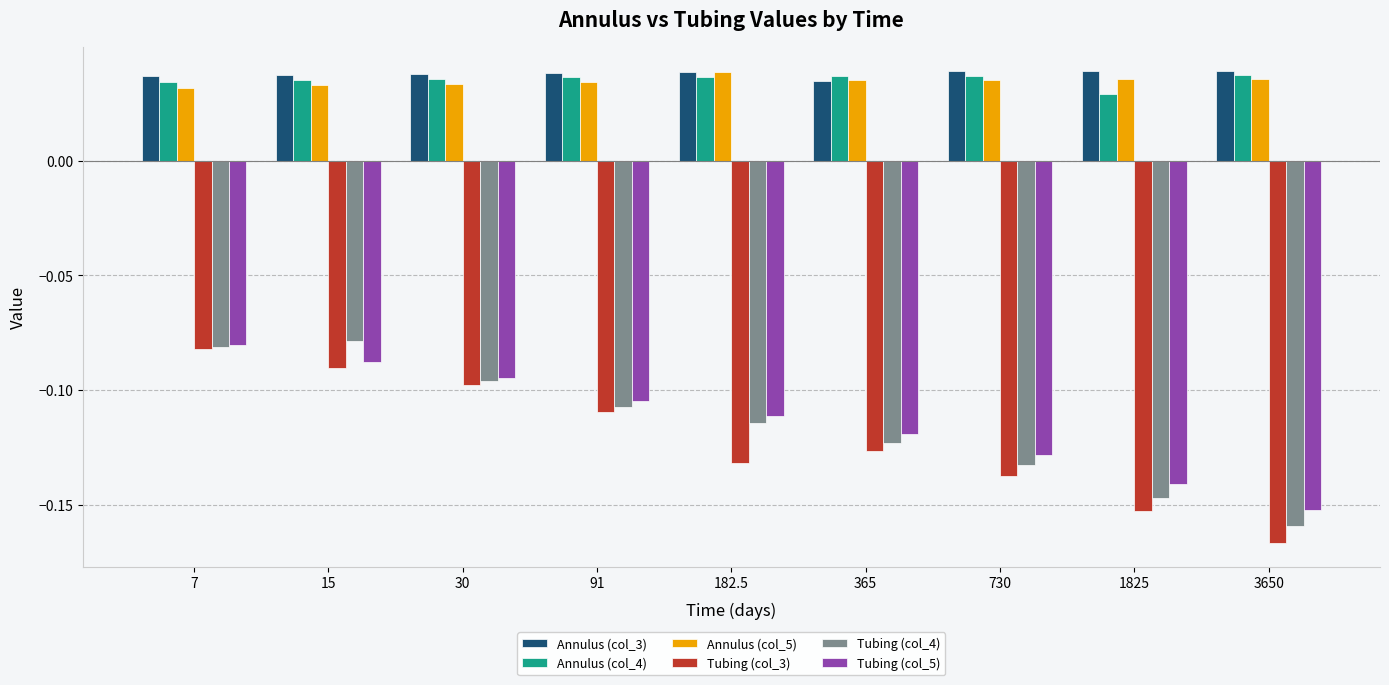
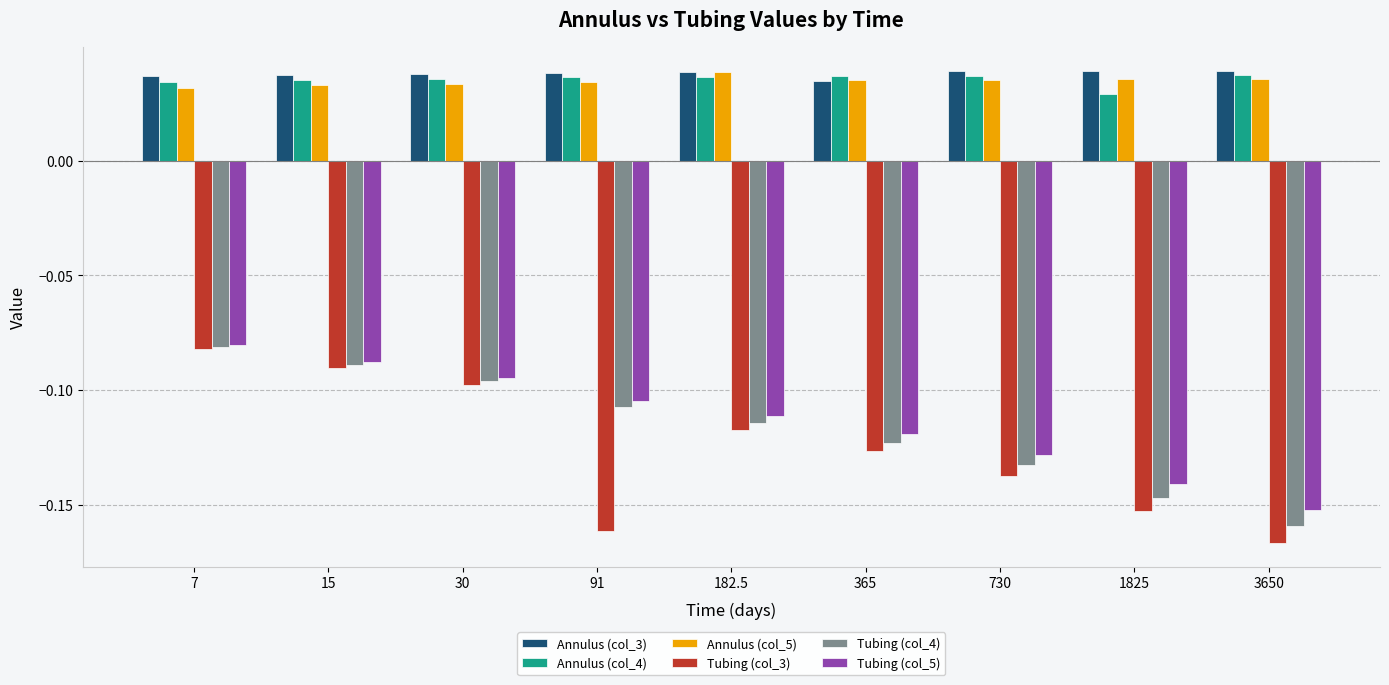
  {
    "Annulus (col_3)": {
      "7": 0.037,
      "15": 0.037,
      "30": 0.038,
      "91": 0.038,
      "182.5": 0.039,
      "365": 0.035,
      "730": 0.039,
      "1825": 0.039,
      "3650": 0.039
    },
    "Annulus (col_4)": {
      "7": 0.034,
      "15": 0.035,
      "30": 0.036,
      "91": 0.036,
      "182.5": 0.036,
      "365": 0.037,
      "730": 0.037,
      "1825": 0.029,
      "3650": 0.037
    },
    "Annulus (col_5)": {
      "7": 0.032,
      "15": 0.033,
      "30": 0.033,
      "91": 0.034,
      "182.5": 0.038,
      "365": 0.035,
      "730": 0.035,
      "1825": 0.036,
      "3650": 0.036
    },
    "Tubing (col_3)": {
      "7": -0.082,
      "15": -0.090,
      "30": -0.098,
-     "91": -0.110,
-     "182.5": -0.132,
+     "91": -0.161,
+     "182.5": -0.117,
      "365": -0.127,
      "730": -0.137,
      "1825": -0.153,
      "3650": -0.167
    },
    "Tubing (col_4)": {
      "7": -0.081,
-     "15": -0.079,
+     "15": -0.089,
      "30": -0.096,
      "91": -0.107,
      "182.5": -0.114,
      "365": -0.123,
      "730": -0.133,
      "1825": -0.147,
      "3650": -0.159
    },
    "Tubing (col_5)": {
      "7": -0.080,
      "15": -0.088,
      "30": -0.095,
      "91": -0.105,
      "182.5": -0.111,
      "365": -0.119,
      "730": -0.128,
      "1825": -0.141,
      "3650": -0.152
    }
  }
